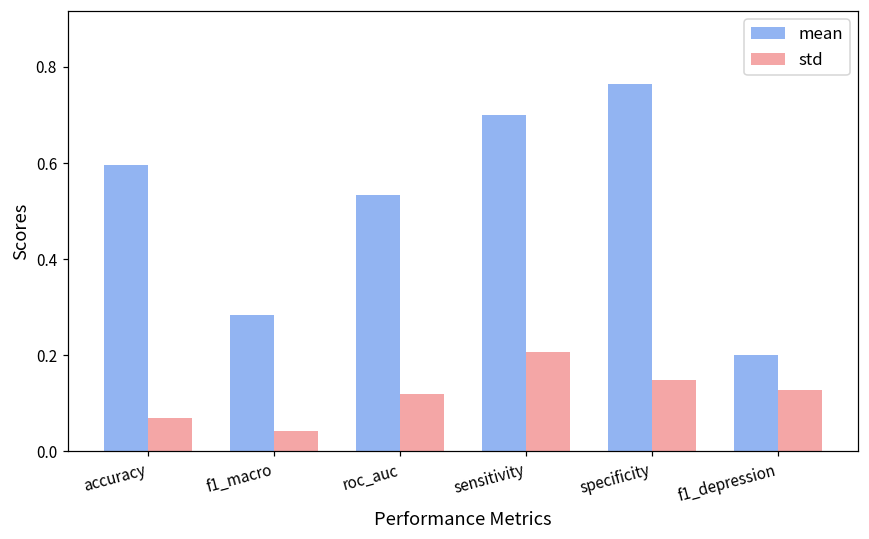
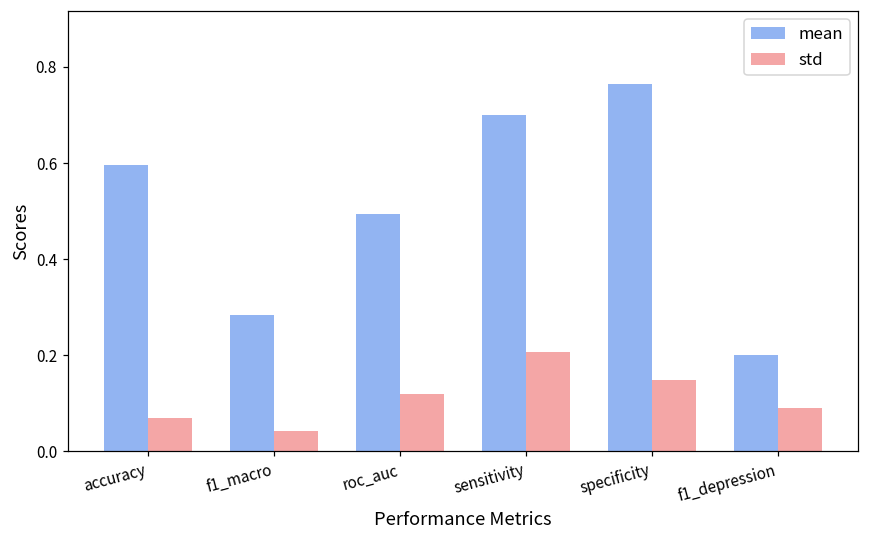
  {
    "mean": {
      "accuracy": 0.60,
      "f1_macro": 0.28,
-     "roc_auc": 0.53,
+     "roc_auc": 0.49,
      "sensitivity": 0.70,
      "specificity": 0.76,
      "f1_depression": 0.20
    },
    "std": {
      "accuracy": 0.07,
      "f1_macro": 0.04,
      "roc_auc": 0.12,
      "sensitivity": 0.21,
      "specificity": 0.15,
-     "f1_depression": 0.13
+     "f1_depression": 0.09
    }
  }
